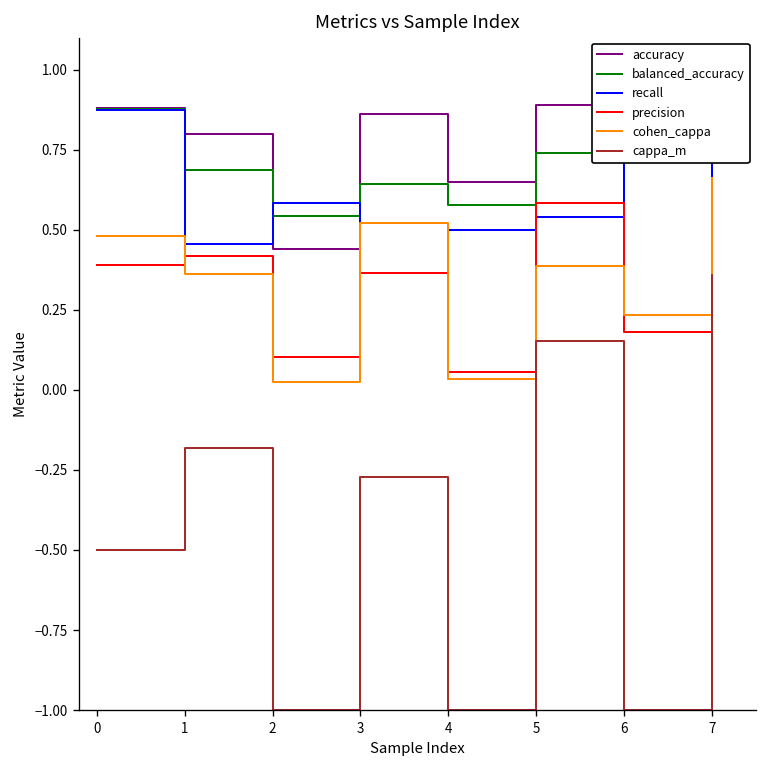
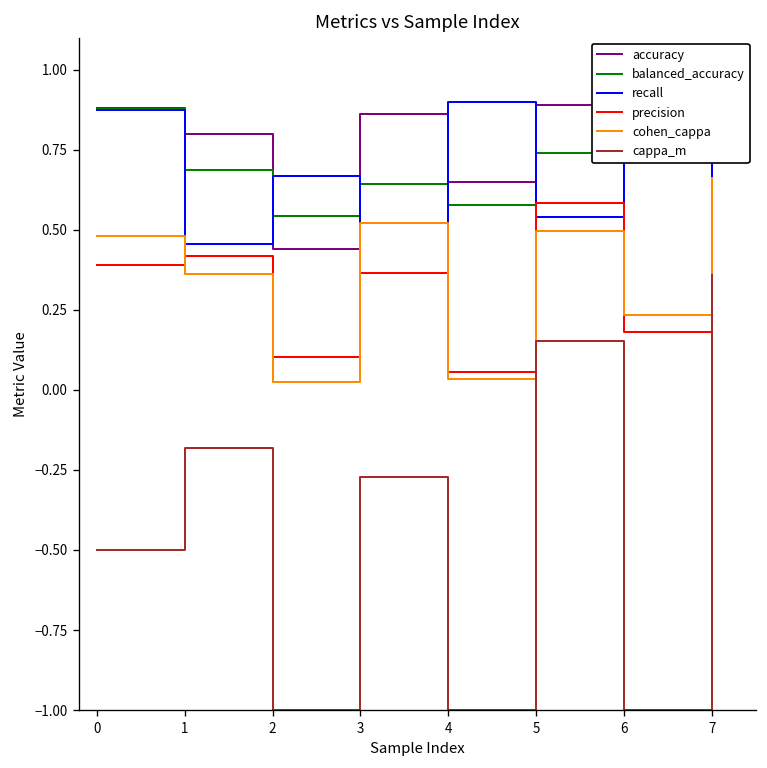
  {
    "accuracy": {
      "1": 0.80,
      "2": 0.44,
      "3": 0.86,
      "4": 0.65,
      "5": 0.89
    },
    "balanced_accuracy": {
      "1": 0.69,
      "2": 0.54,
      "3": 0.64,
      "4": 0.58,
      "5": 0.74
    },
    "recall": {
      "1": 0.45,
-     "2": 0.58,
-     "4": 0.5,
+     "2": 0.67,
+     "4": 0.9,
      "5": 0.54,
      "7": 0.57
    },
    "precision": {
      "0": 0.39,
      "1": 0.42,
      "2": 0.10,
      "4": 0.06,
      "5": 0.58,
      "6": 0.18,
      "7": 0.48
    },
    "cohen_cappa": {
      "0": 0.48,
      "1": 0.36,
      "2": 0.02,
      "3": 0.52,
      "4": 0.03,
-     "5": 0.39,
+     "5": 0.50,
      "6": 0.23,
      "7": 0.66
    },
    "cappa_m": {
      "0": -0.50,
      "1": -0.18,
      "2": -1.00,
      "3": -0.27,
      "4": -1.00,
      "5": 0.15,
      "6": -1.00,
      "7": 0.36
    }
  }
